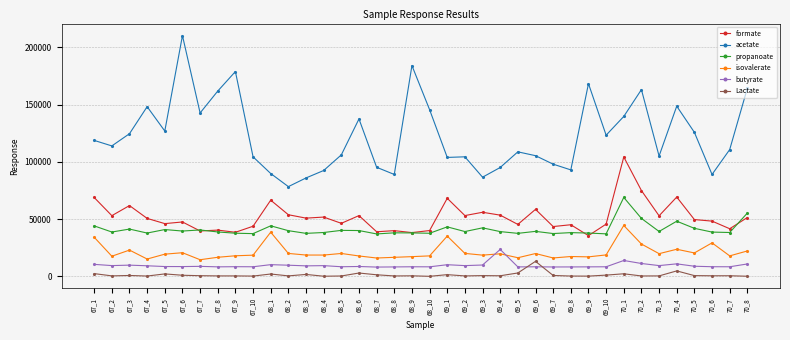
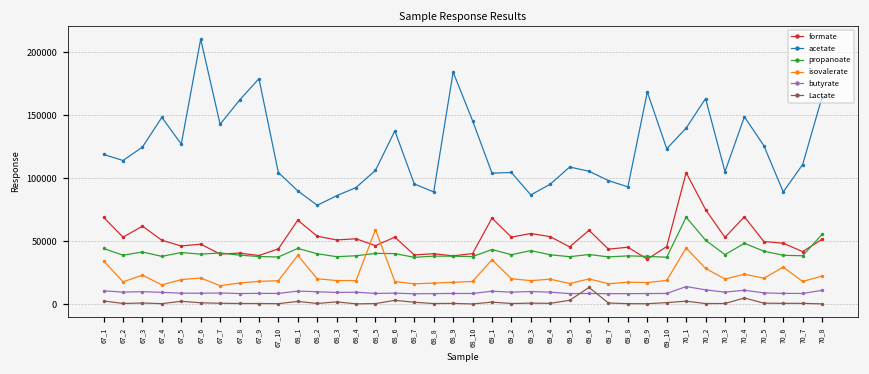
  {
    "isovalerate": {
      "67_1": 34000,
      "67_2": 18000,
      "67_3": 23000,
      "67_4": 15000,
      "67_5": 20000,
      "67_6": 21000,
      "67_7": 15000,
      "67_8": 17000,
      "67_9": 18000,
      "67_10": 19000,
      "68_1": 39000,
      "68_2": 20000,
      "68_3": 19000,
      "68_4": 19000,
-     "68_5": 20000,
+     "68_5": 59000,
      "68_6": 18000,
      "68_7": 16000,
      "68_8": 17000,
      "68_9": 17000,
      "68_10": 18000,
      "69_1": 35000,
      "69_2": 20000,
      "69_3": 19000,
      "69_4": 20000,
      "69_5": 16000,
      "69_6": 20000,
      "69_7": 16000,
      "69_8": 17000,
      "69_9": 17000,
      "69_10": 19000,
      "70_1": 45000,
      "70_2": 28000,
      "70_3": 20000,
      "70_4": 24000,
      "70_5": 21000,
      "70_6": 29000,
      "70_7": 18000,
      "70_8": 22000
    },
    "butyrate": {
      "67_1": 11000,
      "67_2": 10000,
      "67_3": 10000,
      "67_4": 9000,
      "67_5": 9000,
      "67_6": 9000,
      "67_7": 9000,
      "67_8": 8000,
      "67_9": 9000,
      "67_10": 8000,
      "68_1": 10000,
      "68_2": 10000,
      "68_3": 9000,
      "68_4": 9000,
      "68_5": 9000,
      "68_6": 9000,
      "68_7": 8000,
      "68_8": 8000,
      "68_9": 8000,
      "68_10": 8000,
      "69_1": 10000,
      "69_2": 9000,
      "69_3": 10000,
-     "69_4": 24000,
+     "69_4": 9000,
      "69_5": 8000,
      "69_6": 8000,
      "69_7": 8000,
      "69_8": 8000,
      "69_9": 8000,
      "69_10": 8000,
      "70_1": 14000,
      "70_2": 11000,
      "70_3": 10000,
      "70_4": 11000,
      "70_5": 9000,
      "70_6": 9000,
      "70_7": 8000,
      "70_8": 11000
    }
  }
